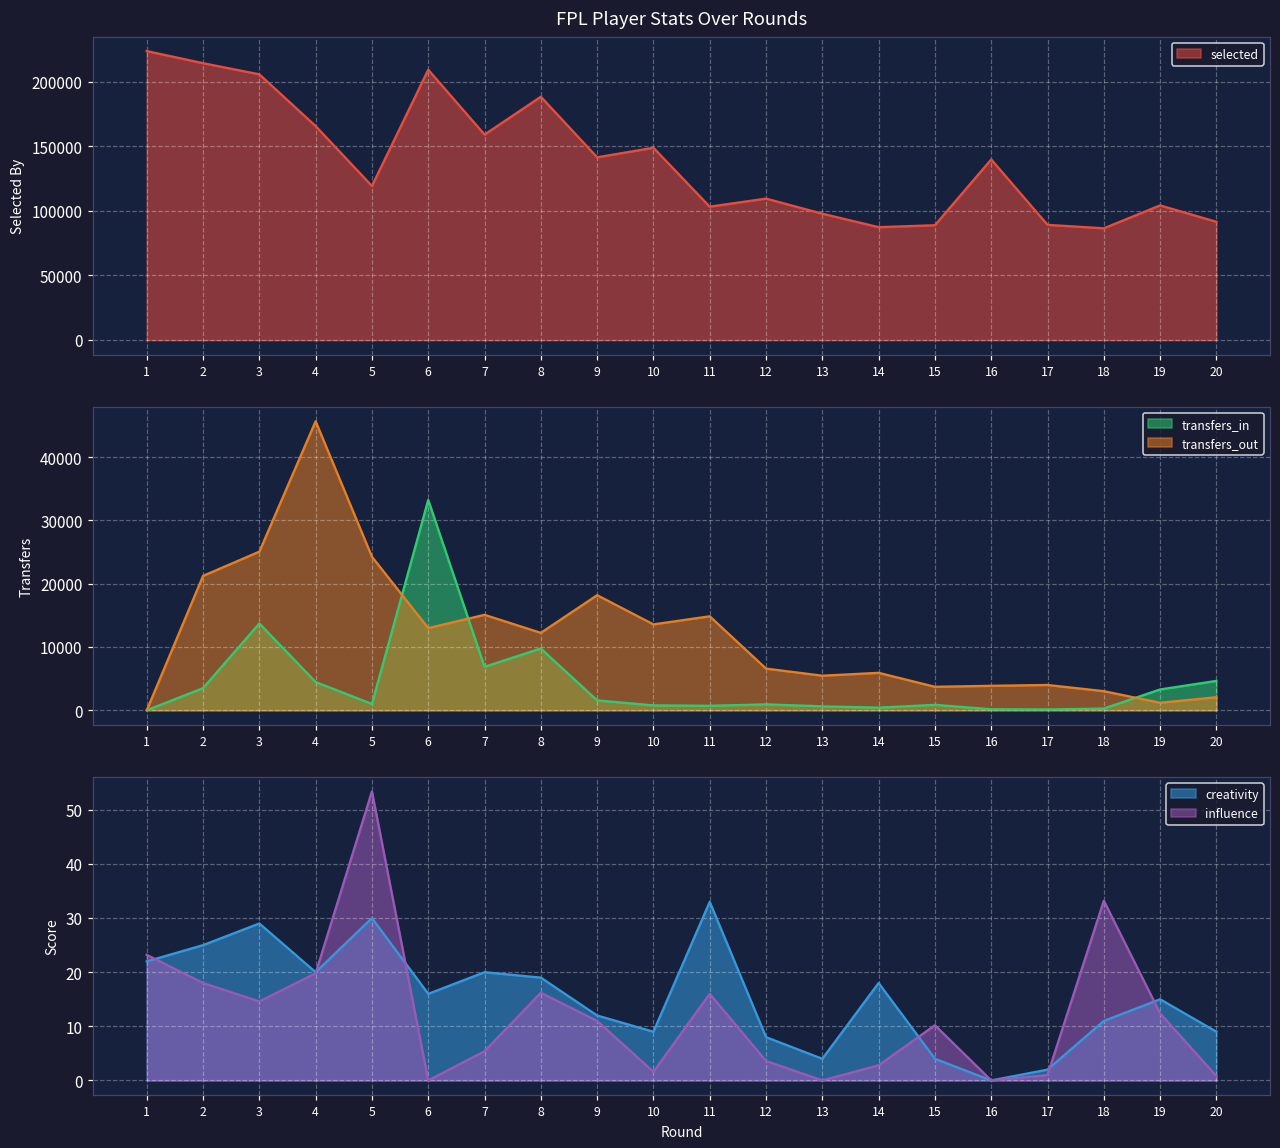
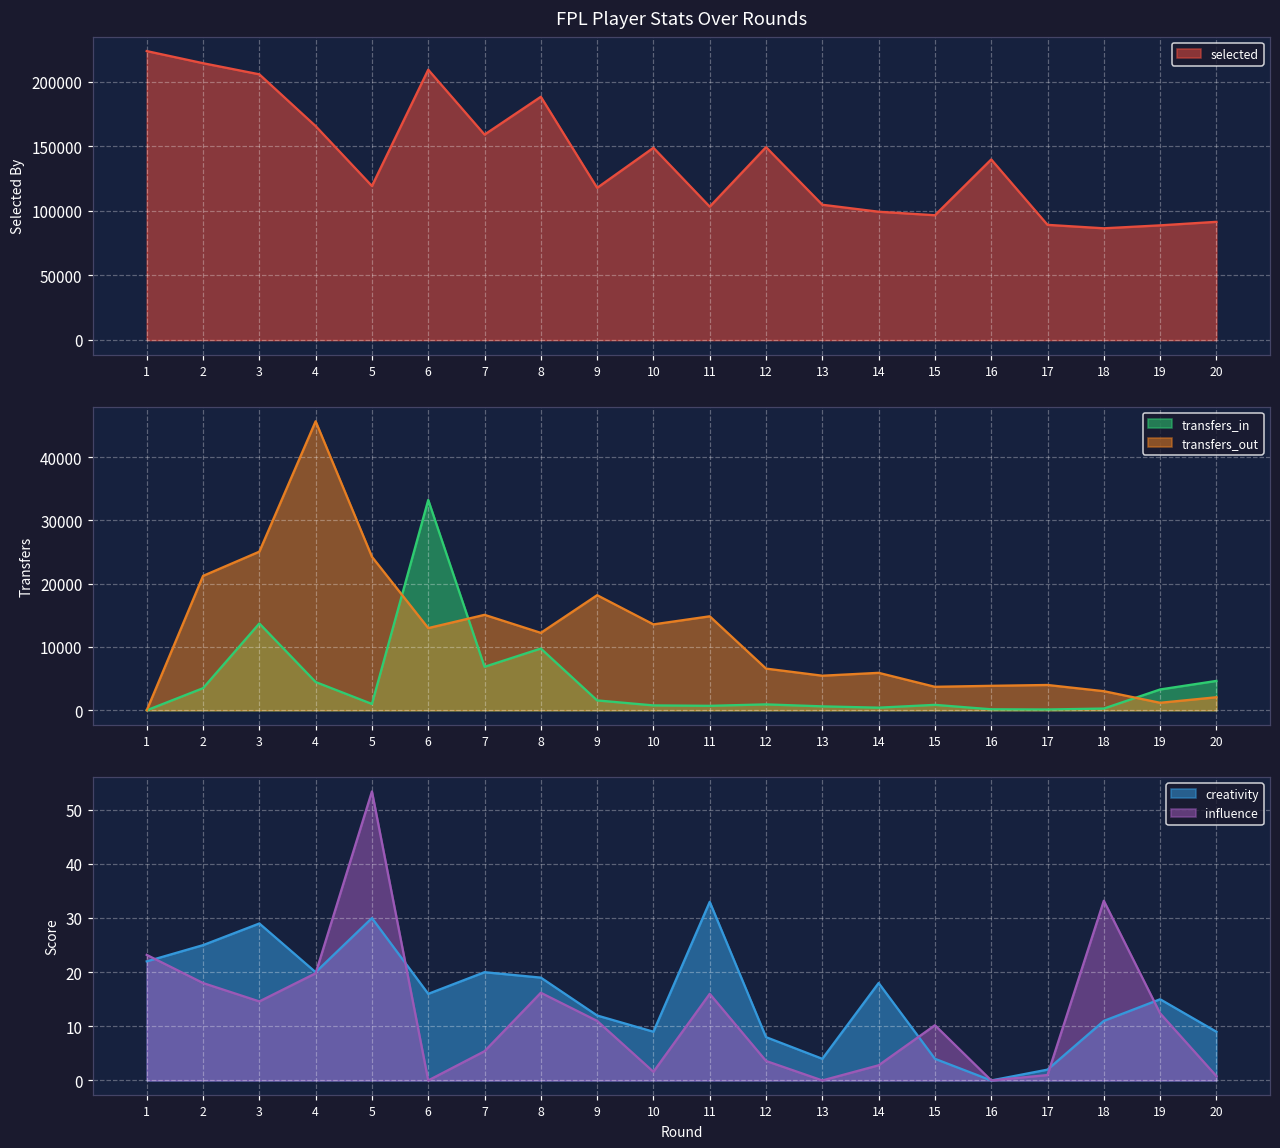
  {
    "FPL Player Stats Over Rounds": {
      "1": 224000,
      "2": 214000,
      "3": 206000,
      "4": 166000,
      "5": 119000,
      "6": 209000,
      "7": 159000,
      "8": 188000,
-     "9": 141000,
+     "9": 118000,
      "10": 149000,
      "11": 103000,
-     "12": 109000,
-     "13": 98000,
-     "14": 87000,
-     "15": 89000,
+     "12": 149000,
+     "13": 105000,
+     "14": 99000,
+     "15": 97000,
      "16": 140000,
      "17": 89000,
      "18": 86000,
-     "19": 104000,
+     "19": 89000,
      "20": 91000
    }
  }
